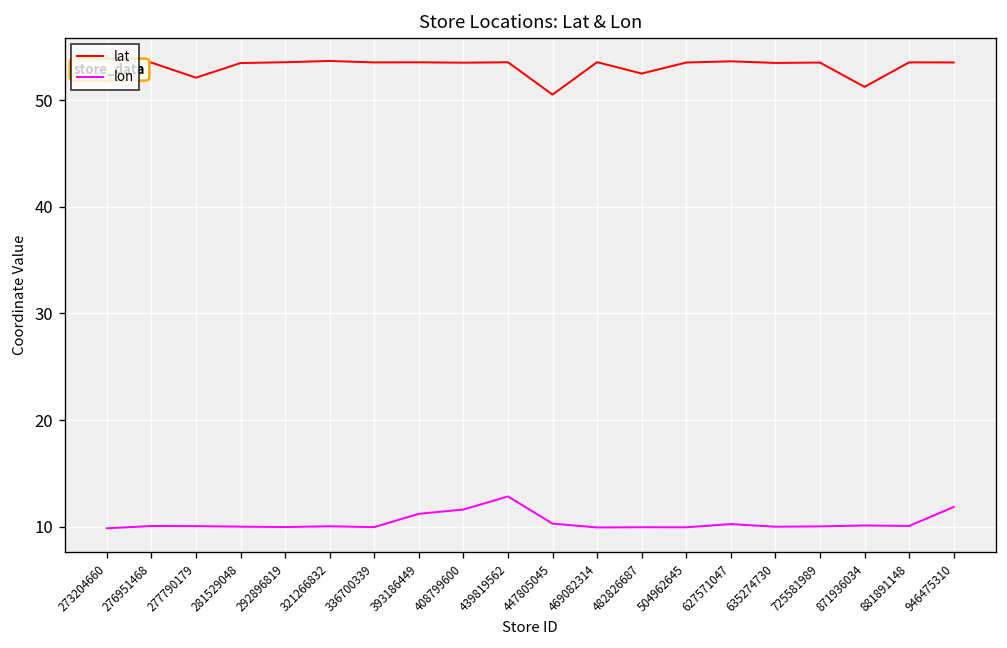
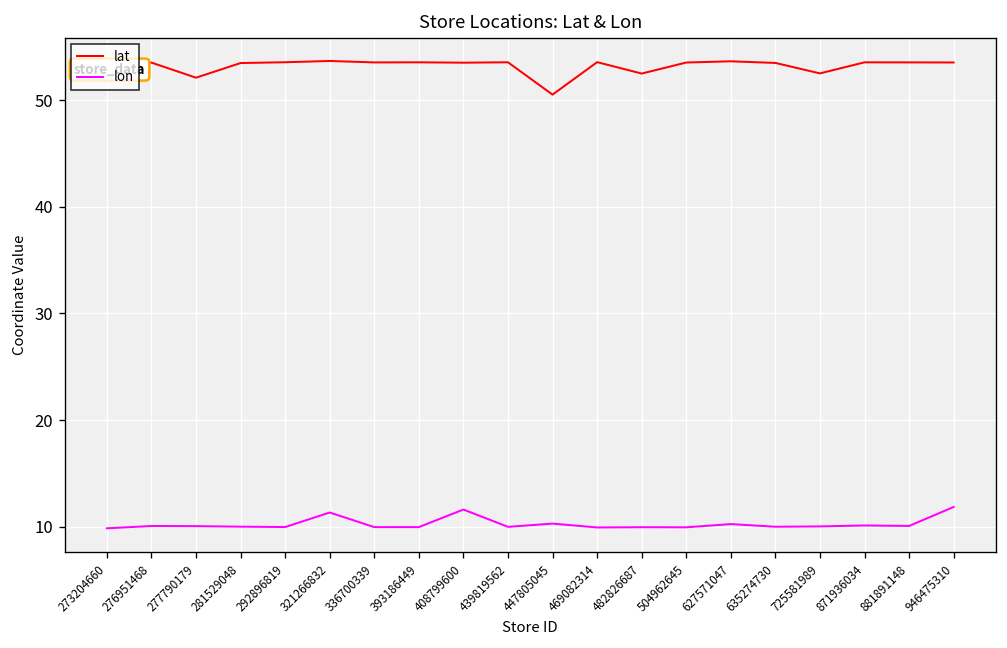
  {
    "lat": {
      "276951468": 54,
      "277790179": 52,
      "281529048": 54,
      "292896819": 54,
      "321266832": 54,
      "336700339": 54,
      "393186449": 54,
      "408799600": 54,
      "439819562": 54,
      "447805045": 51,
      "469082314": 54,
      "482826687": 53,
      "504962645": 54,
      "627571047": 54,
      "635274730": 54,
-     "725581989": 54,
-     "871936034": 51,
+     "725581989": 53,
+     "871936034": 54,
      "881891148": 54,
      "946475310": 54
    },
    "lon": {
      "273204660": 10,
      "276951468": 10,
      "277790179": 10,
      "281529048": 10,
      "292896819": 10,
-     "321266832": 10,
+     "321266832": 11,
      "336700339": 10,
-     "393186449": 11,
+     "393186449": 10,
      "408799600": 12,
-     "439819562": 13,
+     "439819562": 10,
      "447805045": 10,
      "469082314": 10,
      "482826687": 10,
      "504962645": 10,
      "627571047": 10,
      "635274730": 10,
      "725581989": 10,
      "871936034": 10,
      "881891148": 10,
      "946475310": 12
    }
  }
